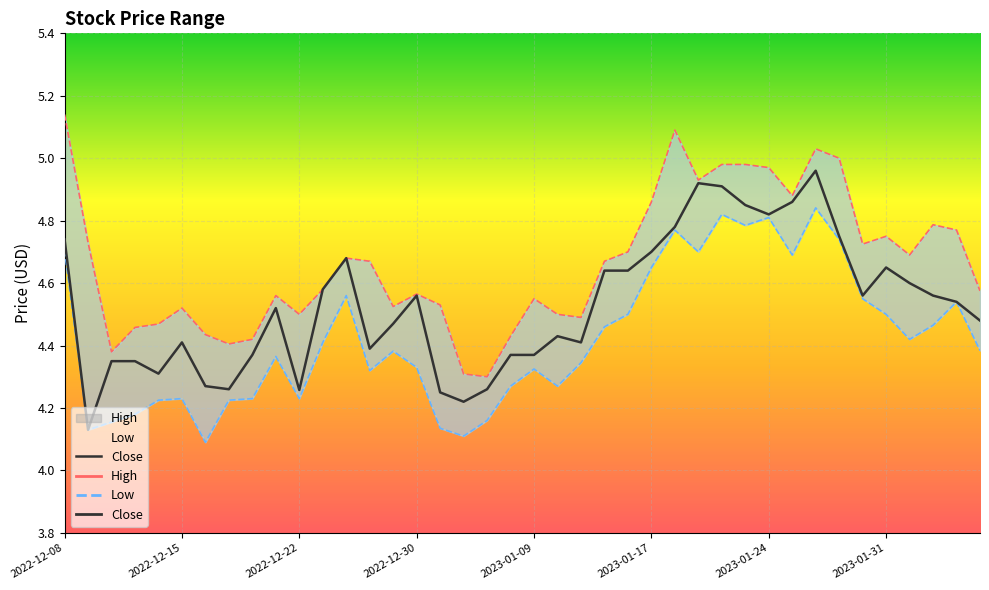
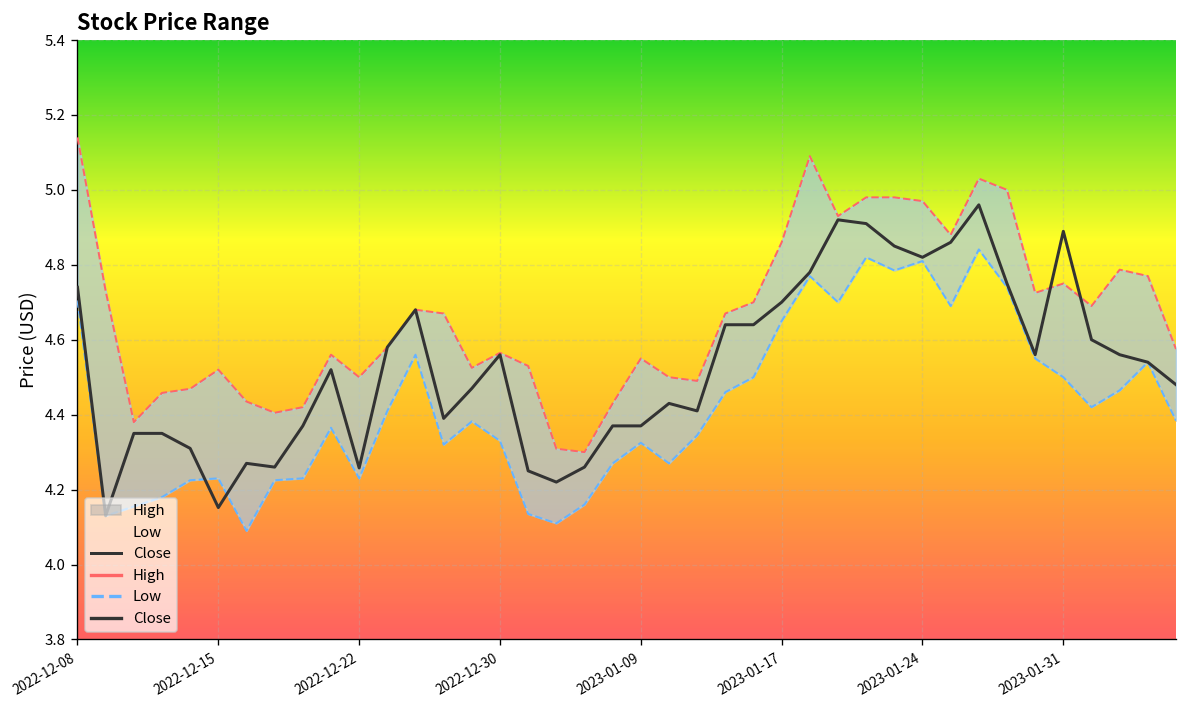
  {
    "Close": {
      "2022-12-08": 4.74,
-     "2022-12-15": 4.41,
+     "2022-12-15": 4.15,
      "2022-12-22": 4.26,
      "2023-01-09": 4.37,
      "2023-01-17": 4.70,
      "2023-01-24": 4.82,
-     "2023-01-31": 4.65
+     "2023-01-31": 4.89
    }
  }
